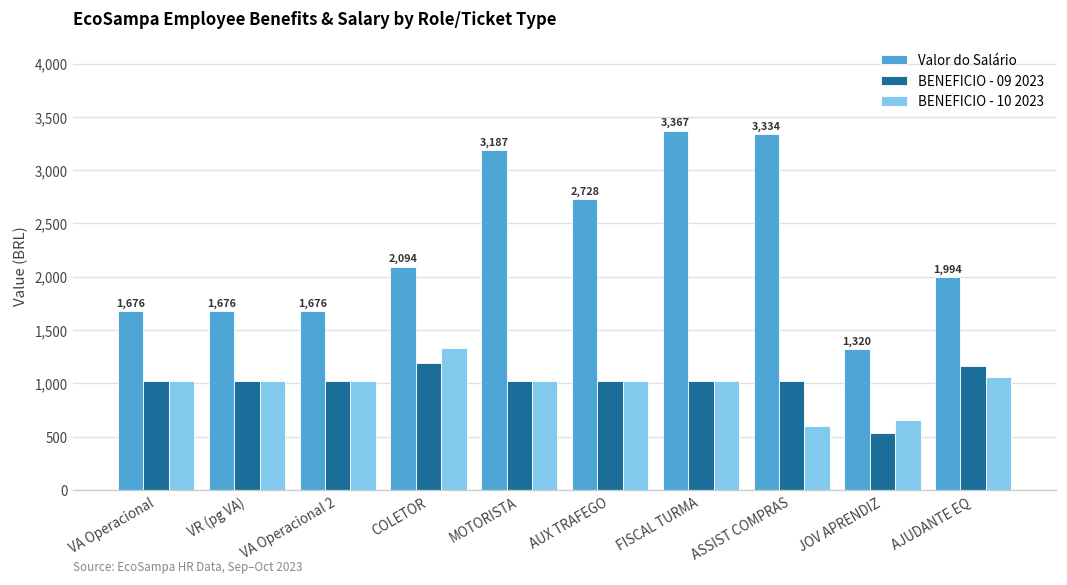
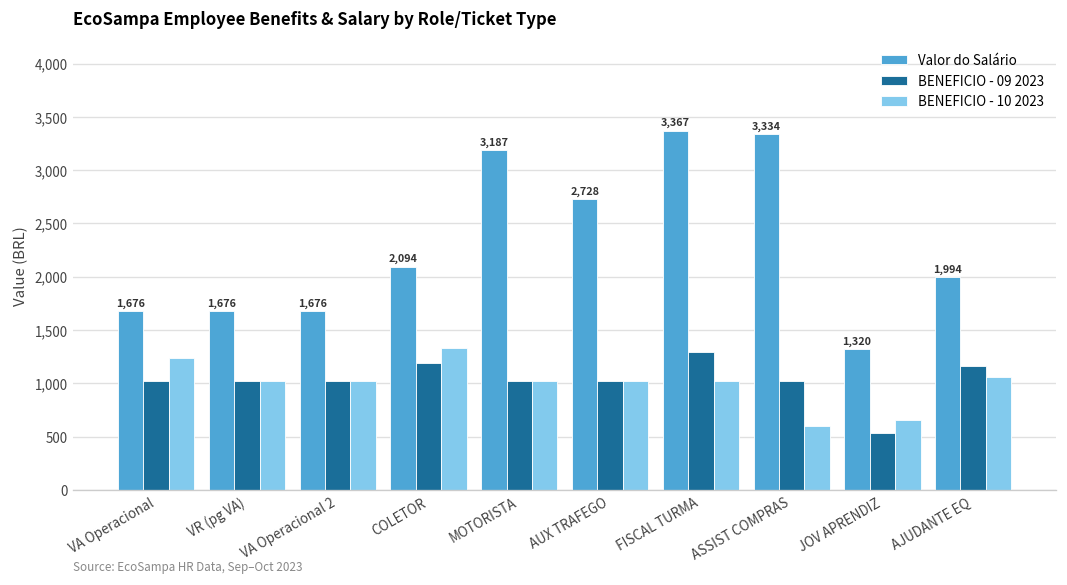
  {
    "Valor do Salário": {
      "VA Operacional": "1,676",
      "VR (pg VA)": "1,676",
      "VA Operacional 2": "1,676",
      "COLETOR": "2,094",
      "MOTORISTA": "3,187",
      "AUX TRAFEGO": "2,728",
      "FISCAL TURMA": "3,367",
      "ASSIST COMPRAS": "3,334",
      "JOV APRENDIZ": "1,320",
      "AJUDANTE EQ": "1,994"
    },
    "BENEFICIO - 09 2023": {
      "VA Operacional": "1,000",
      "VR (pg VA)": "1,000",
      "VA Operacional 2": "1,000",
      "COLETOR": "1,200",
      "MOTORISTA": "1,000",
      "AUX TRAFEGO": "1,000",
-     "FISCAL TURMA": "1,000",
+     "FISCAL TURMA": "1,300",
      "ASSIST COMPRAS": "1,000",
      "JOV APRENDIZ": "500",
      "AJUDANTE EQ": "1,200"
    },
    "BENEFICIO - 10 2023": {
-     "VA Operacional": "1,000",
+     "VA Operacional": "1,200",
      "VR (pg VA)": "1,000",
      "VA Operacional 2": "1,000",
      "COLETOR": "1,300",
      "MOTORISTA": "1,000",
      "AUX TRAFEGO": "1,000",
      "FISCAL TURMA": "1,000",
      "ASSIST COMPRAS": "600",
      "JOV APRENDIZ": "700",
      "AJUDANTE EQ": "1,100"
    }
  }
